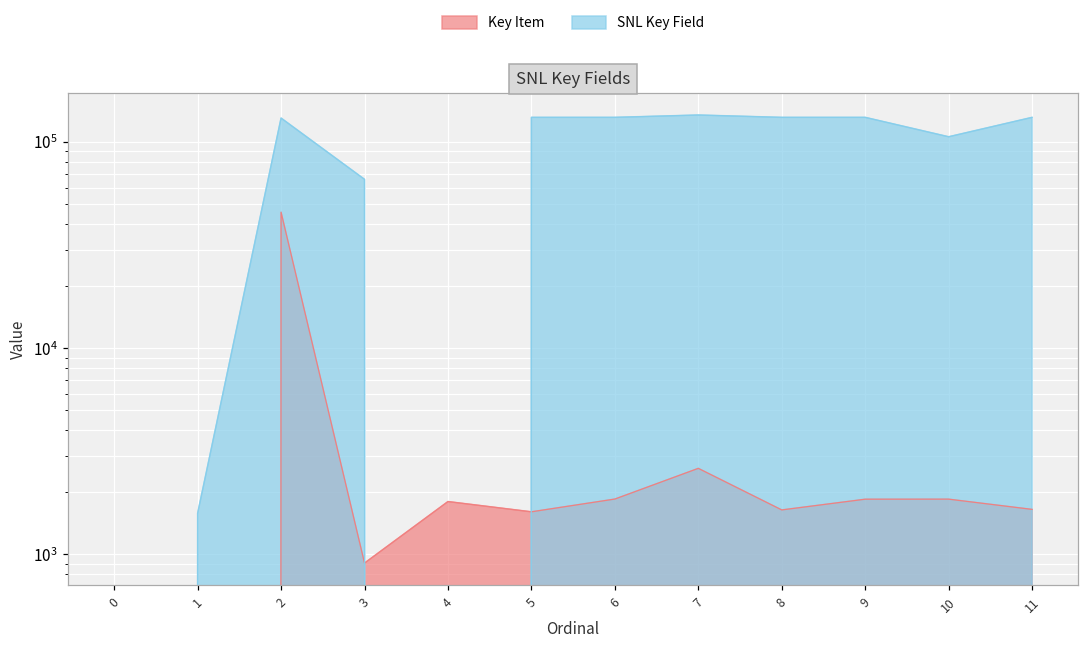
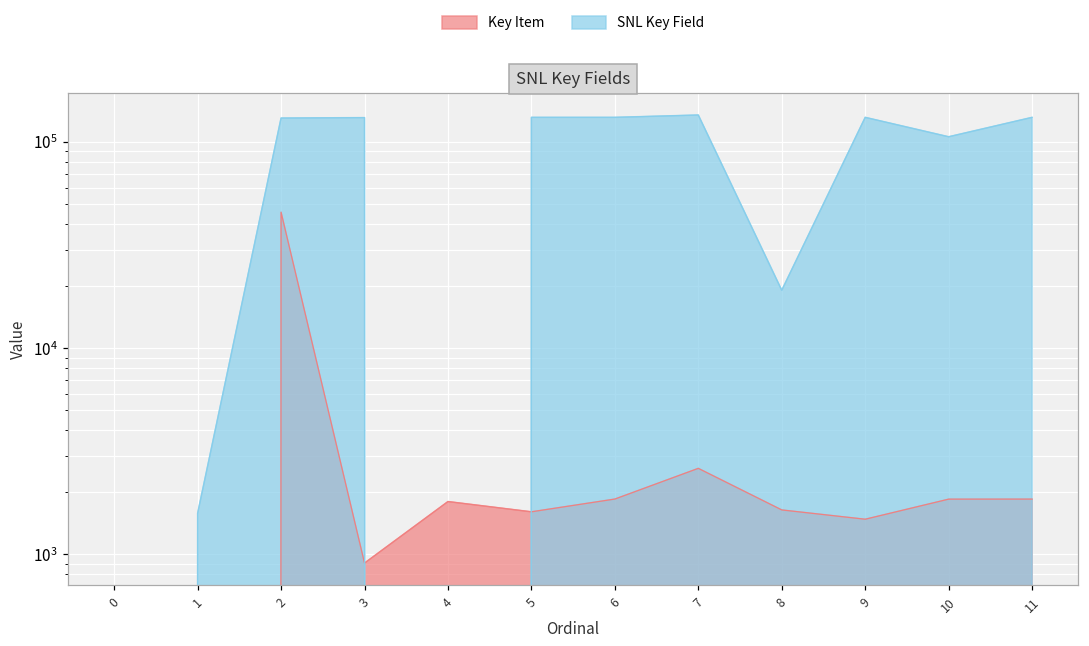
  {
    "Key Item": {
      "2": 46000,
      "3": 900,
      "4": 1800,
      "5": 1600,
      "6": 1900,
      "7": 2600,
      "8": 1600,
-     "9": 1900,
+     "9": 1500,
      "10": 1900,
-     "11": 1700
+     "11": 1900
    },
    "SNL Key Field": {
      "1": 1600,
      "2": 130000,
-     "3": 66000,
+     "3": 130000,
      "5": 130000,
      "6": 130000,
      "7": 140000,
-     "8": 130000,
+     "8": 19000,
      "9": 130000,
      "10": 110000,
      "11": 130000
    }
  }
